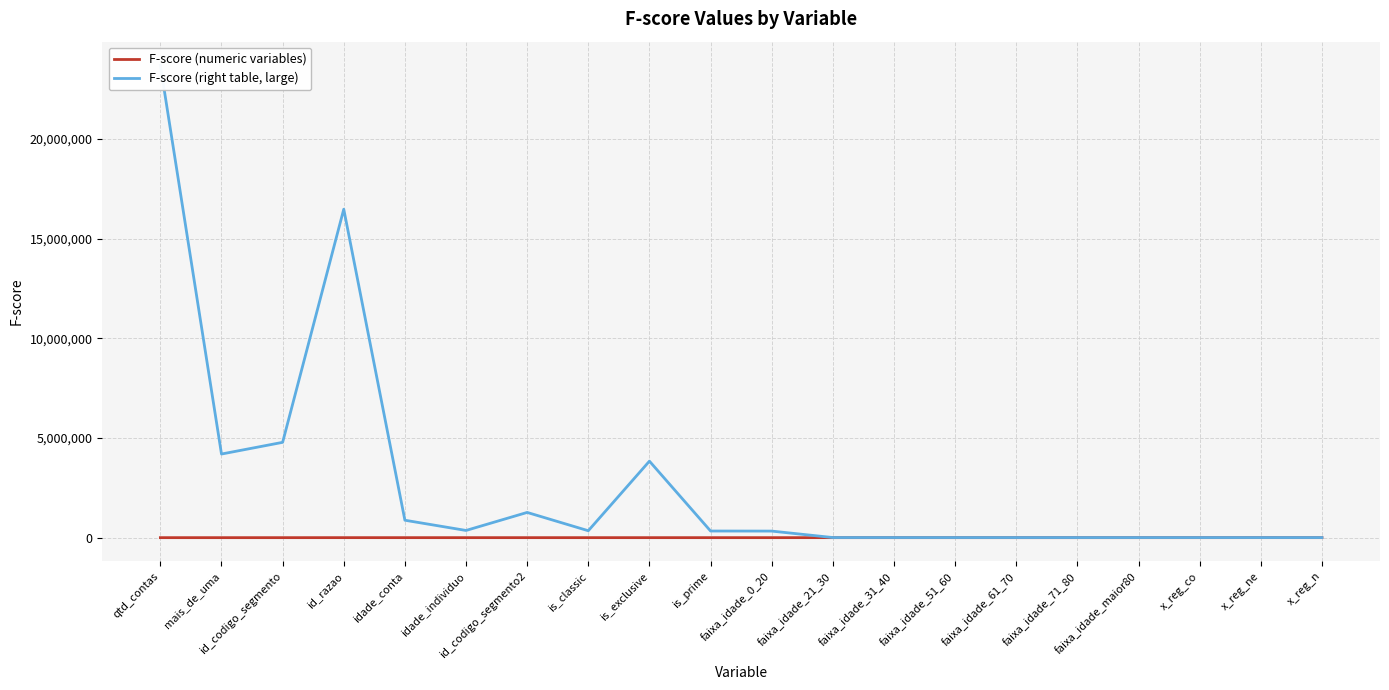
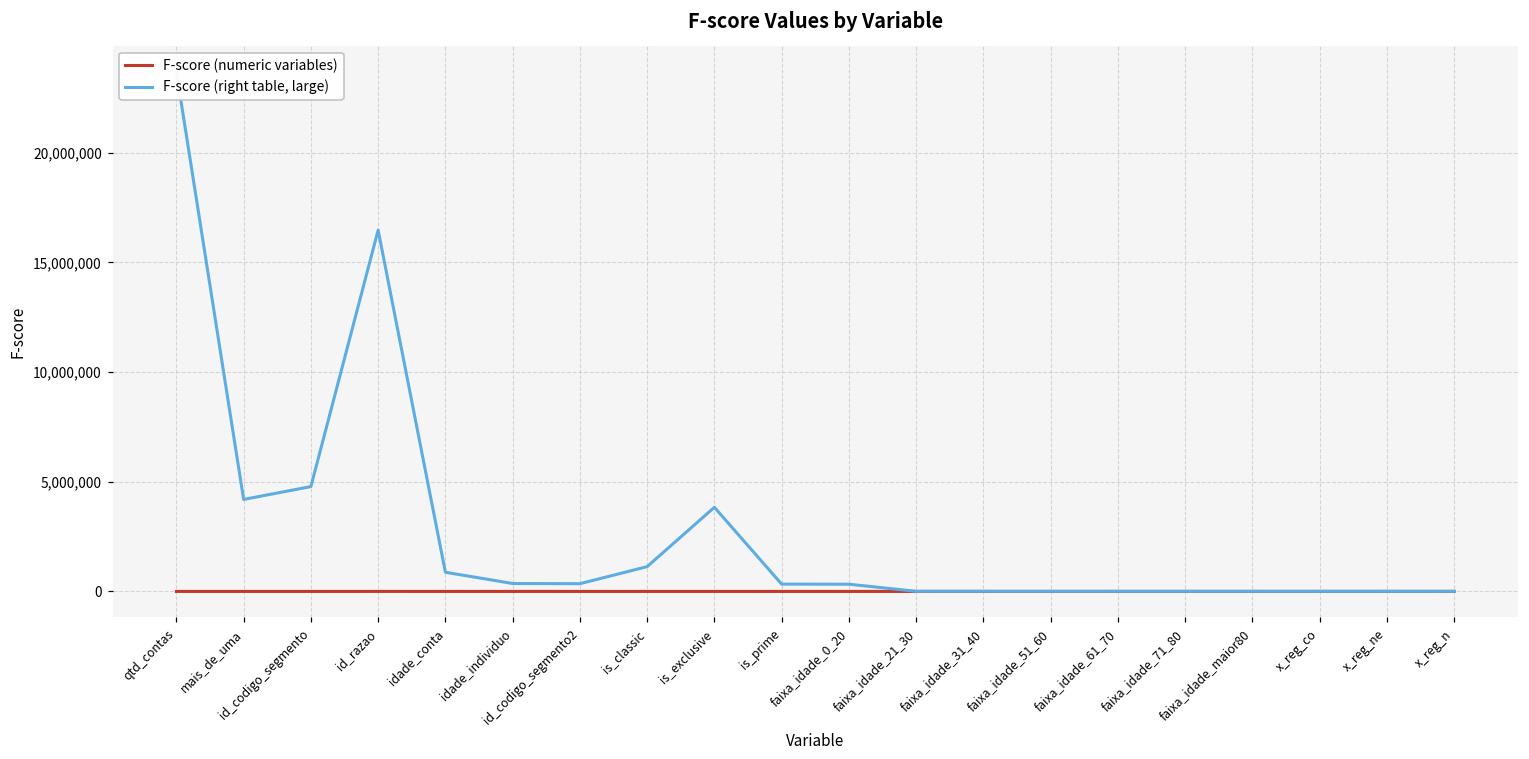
  {
    "F-score (numeric variables)": {
      "qtd_contas": "0",
      "mais_de_uma": "0",
      "id_codigo_segmento": "0",
      "id_razao": "0",
      "idade_conta": "0",
      "idade_individuo": "0",
      "id_codigo_segmento2": "0",
      "is_classic": "0",
      "is_exclusive": "0",
      "is_prime": "0",
      "faixa_idade_0_20": "0"
    },
    "F-score (right table, large)": {
      "mais_de_uma": "4,200,000",
      "id_codigo_segmento": "4,800,000",
      "id_razao": "16,500,000",
      "idade_conta": "900,000",
      "idade_individuo": "400,000",
-     "id_codigo_segmento2": "1,300,000",
-     "is_classic": "300,000",
+     "id_codigo_segmento2": "400,000",
+     "is_classic": "1,100,000",
      "is_exclusive": "3,800,000",
      "is_prime": "300,000",
      "faixa_idade_0_20": "300,000"
    }
  }
